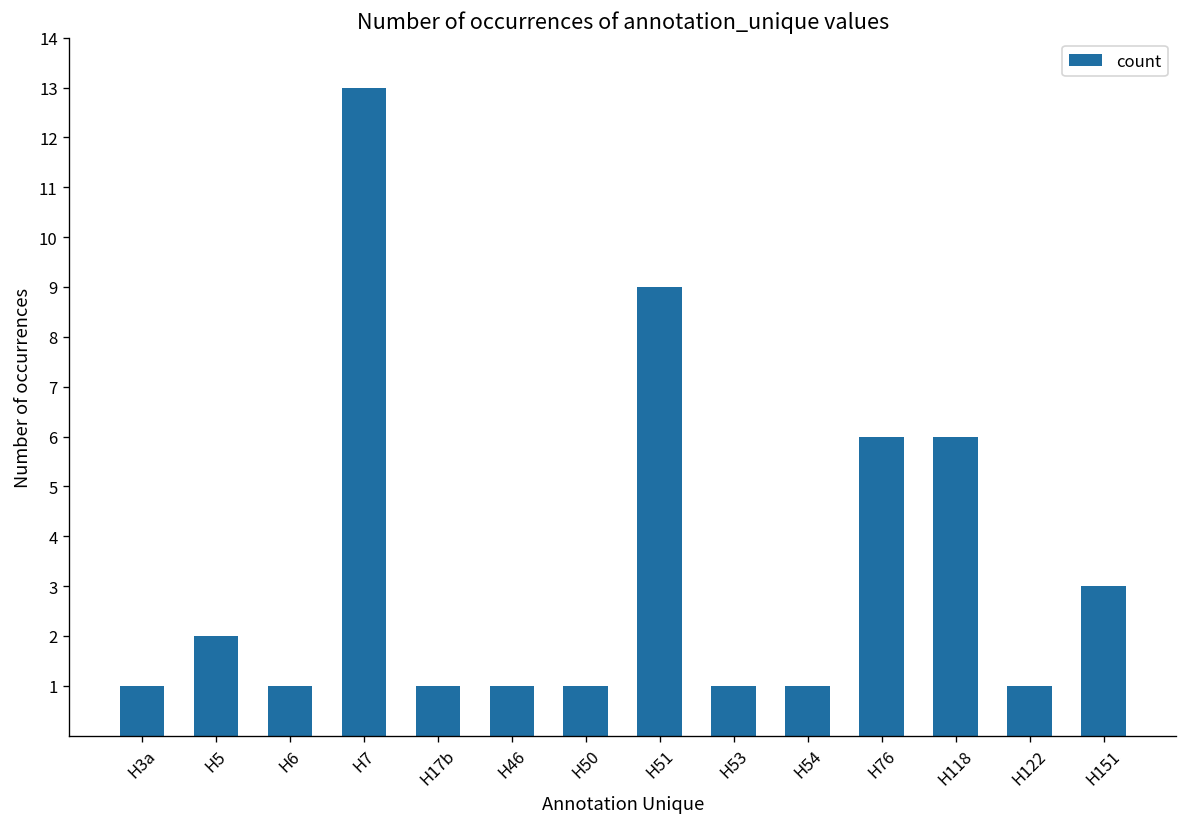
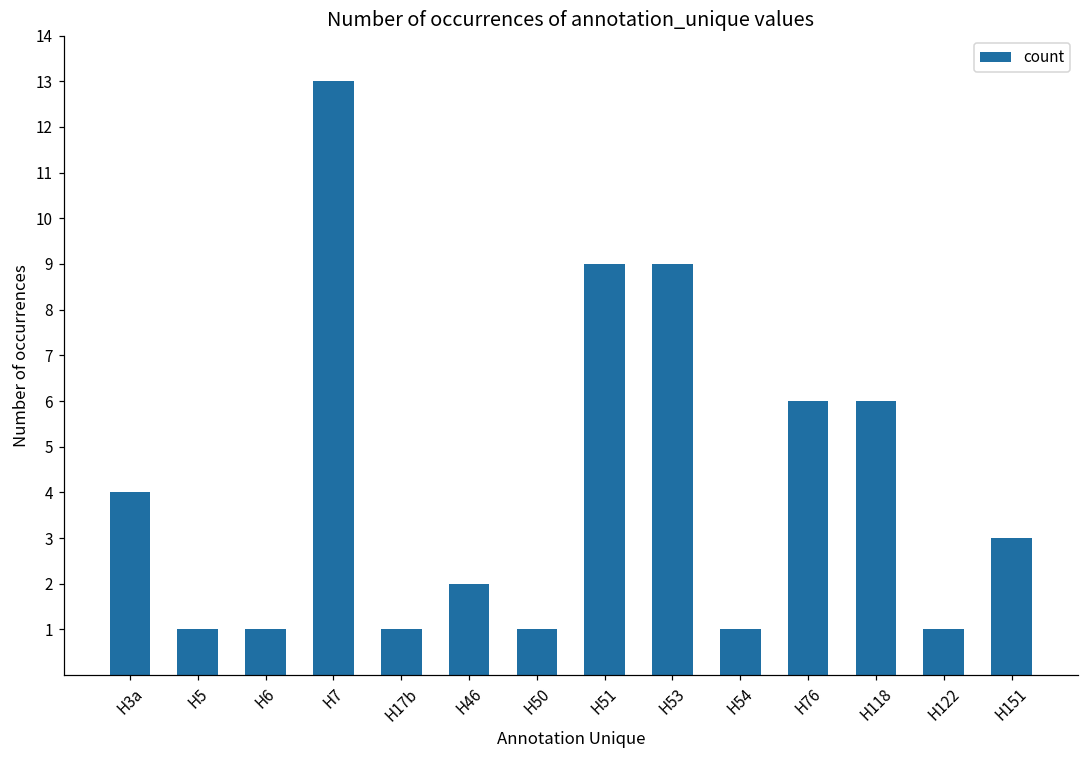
  {
-   "H3a": 1,
-   "H5": 2,
+   "H3a": 4,
+   "H5": 1,
    "H6": 1,
    "H7": 13,
    "H17b": 1,
-   "H46": 1,
+   "H46": 2,
    "H50": 1,
    "H51": 9,
-   "H53": 1,
+   "H53": 9,
    "H54": 1,
    "H76": 6,
    "H118": 6,
    "H122": 1,
    "H151": 3
  }
